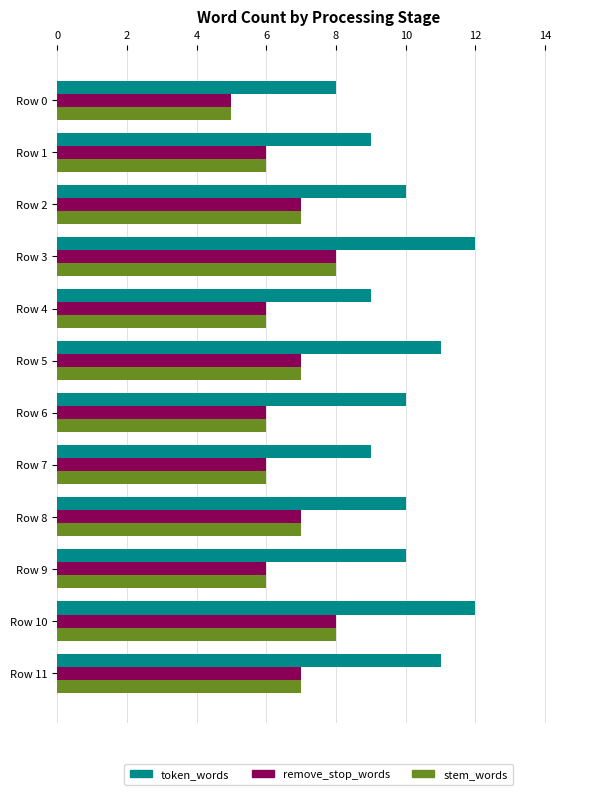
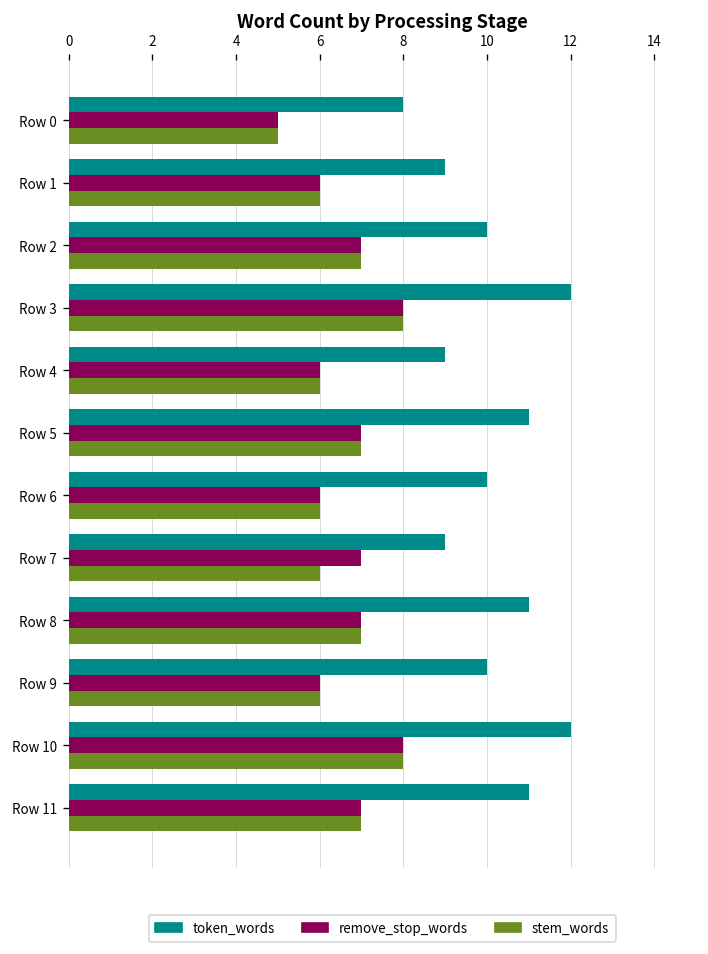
  {
    "token_words": {
      "Row 0": 8,
      "Row 1": 9,
      "Row 2": 10,
      "Row 3": 12,
      "Row 4": 9,
      "Row 5": 11,
      "Row 6": 10,
      "Row 7": 9,
-     "Row 8": 10,
+     "Row 8": 11,
      "Row 9": 10,
      "Row 10": 12,
      "Row 11": 11
    },
    "remove_stop_words": {
      "Row 0": 5,
      "Row 1": 6,
      "Row 2": 7,
      "Row 3": 8,
      "Row 4": 6,
      "Row 5": 7,
      "Row 6": 6,
-     "Row 7": 6,
+     "Row 7": 7,
      "Row 8": 7,
      "Row 9": 6,
      "Row 10": 8,
      "Row 11": 7
    },
    "stem_words": {
      "Row 0": 5,
      "Row 1": 6,
      "Row 2": 7,
      "Row 3": 8,
      "Row 4": 6,
      "Row 5": 7,
      "Row 6": 6,
      "Row 7": 6,
      "Row 8": 7,
      "Row 9": 6,
      "Row 10": 8,
      "Row 11": 7
    }
  }
